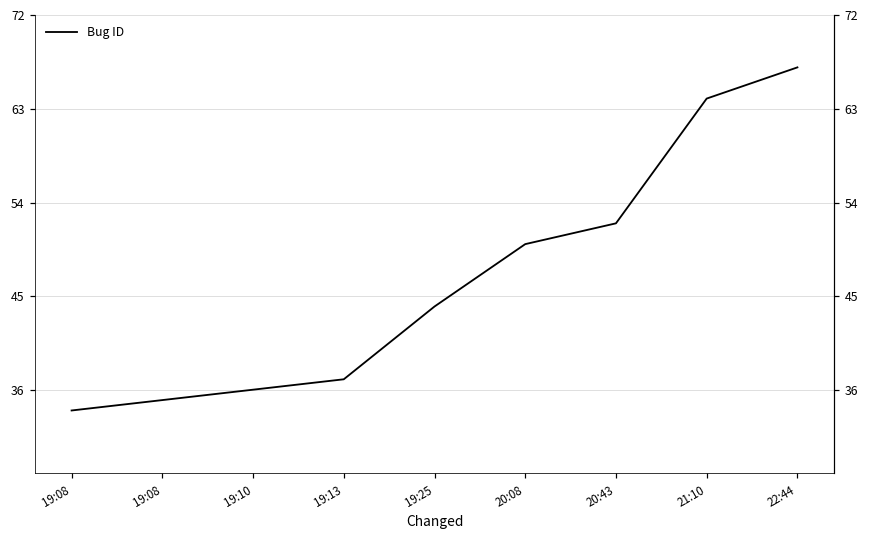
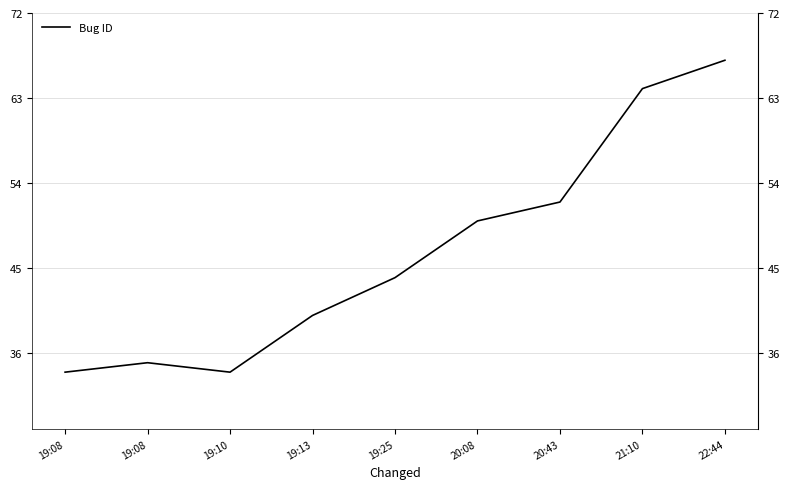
  {
-   "19:10": 36,
-   "19:13": 37,
+   "19:10": 34,
+   "19:13": 40,
    "19:25": 44,
    "20:08": 50,
    "20:43": 52,
    "21:10": 64,
    "22:44": 67
  }
